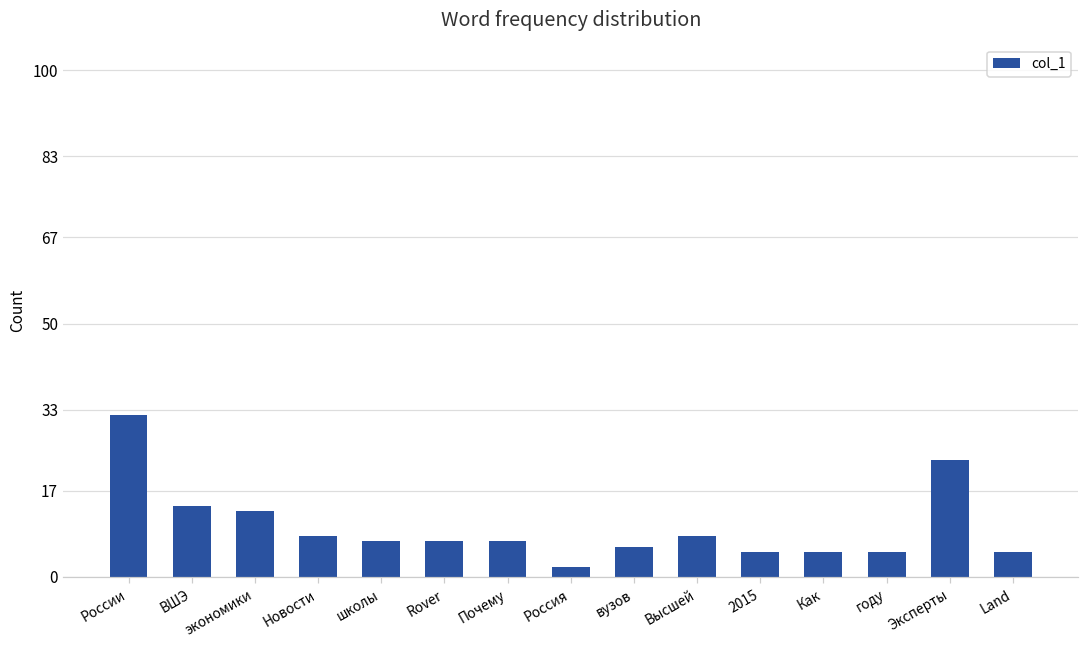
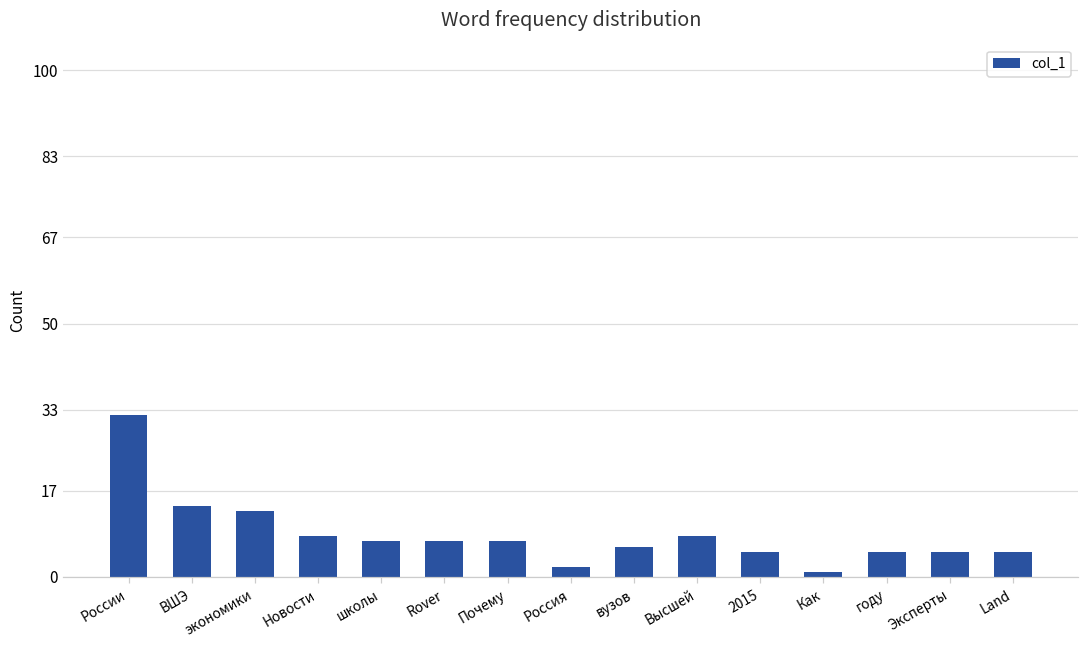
  {
    "России": 32,
    "ВШЭ": 14,
    "экономики": 13,
    "Новости": 8,
    "школы": 7,
    "Rover": 7,
    "Почему": 7,
    "Россия": 2,
    "вузов": 6,
    "Высшей": 8,
    "2015": 5,
-   "Как": 5,
+   "Как": 1,
    "году": 5,
-   "Эксперты": 23,
+   "Эксперты": 5,
    "Land": 5
  }
